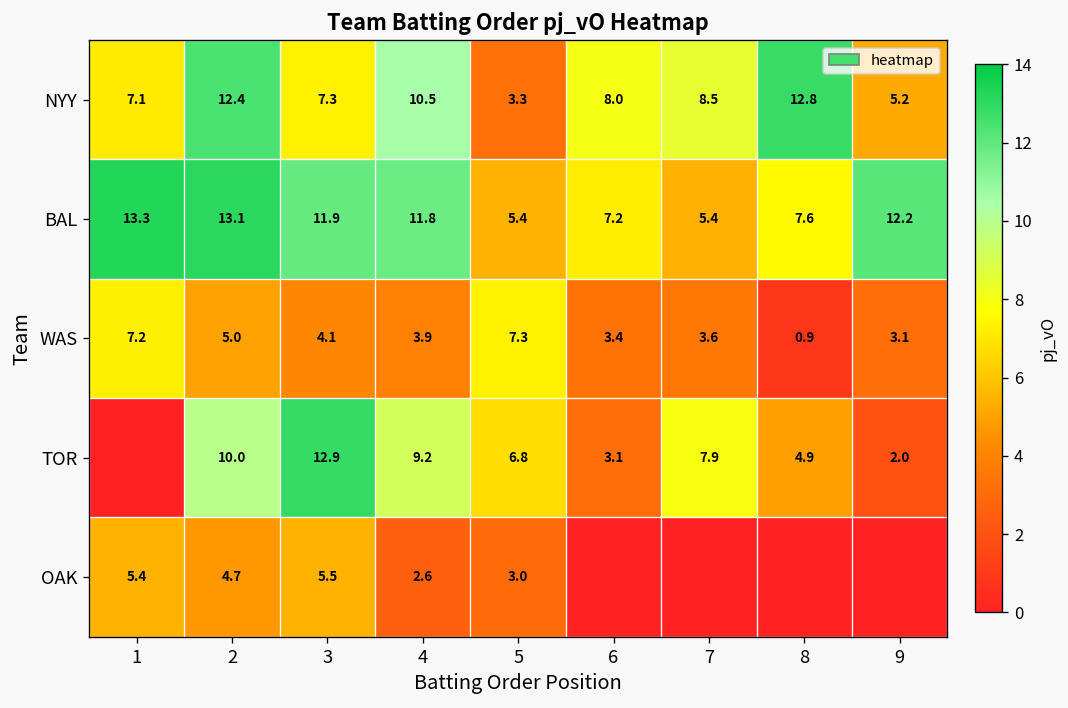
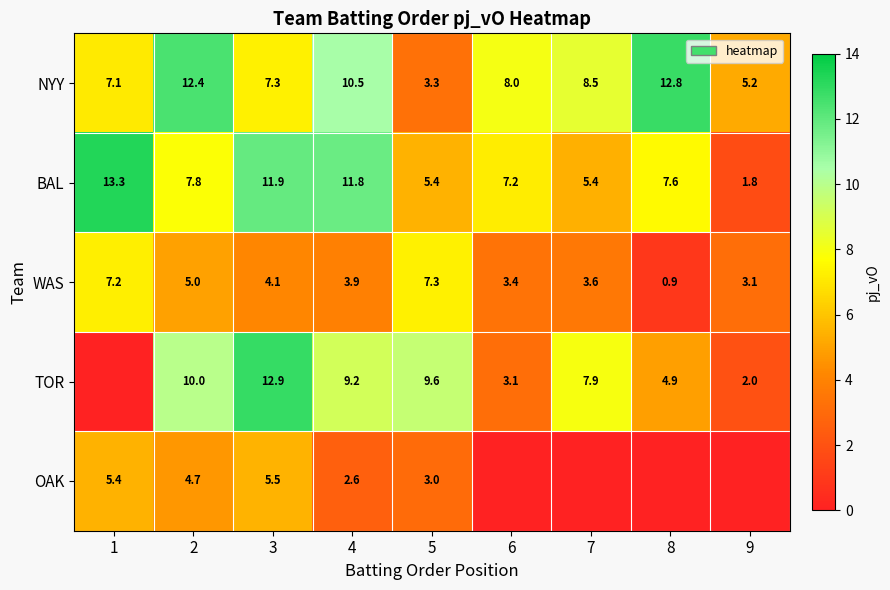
  {
    "NYY": {
      "1": 7.1,
      "2": 12.4,
      "3": 7.3,
      "4": 10.5,
      "5": 3.3,
      "6": 8.0,
      "7": 8.5,
      "8": 12.8,
      "9": 5.2
    },
    "BAL": {
      "1": 13.3,
-     "2": 13.1,
+     "2": 7.8,
      "3": 11.9,
      "4": 11.8,
      "5": 5.4,
      "6": 7.2,
      "7": 5.4,
      "8": 7.6,
-     "9": 12.2
+     "9": 1.8
    },
    "WAS": {
      "1": 7.2,
      "2": 5.0,
      "3": 4.1,
      "4": 3.9,
      "5": 7.3,
      "6": 3.4,
      "7": 3.6,
      "8": 0.9,
      "9": 3.1
    },
    "TOR": {
      "2": 10.0,
      "3": 12.9,
      "4": 9.2,
-     "5": 6.8,
+     "5": 9.6,
      "6": 3.1,
      "7": 7.9,
      "8": 4.9,
      "9": 2.0
    },
    "OAK": {
      "1": 5.4,
      "2": 4.7,
      "3": 5.5,
      "4": 2.6,
      "5": 3.0
    }
  }
